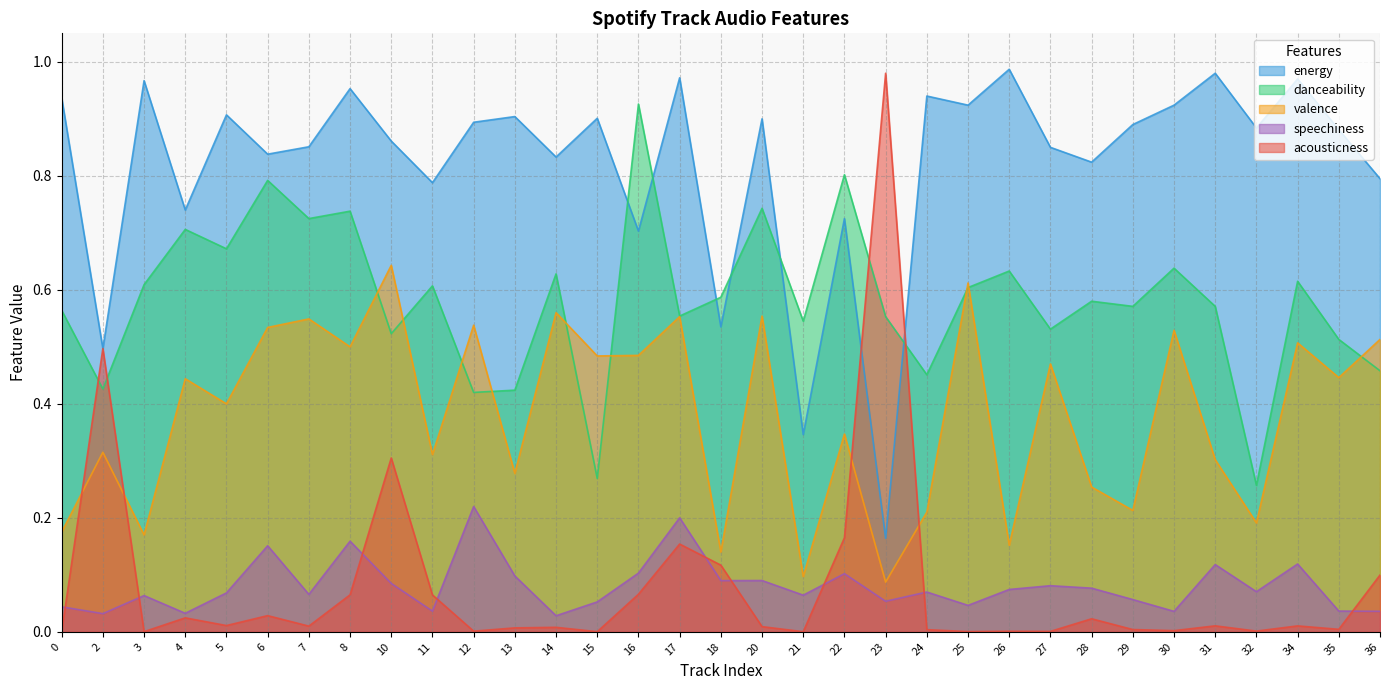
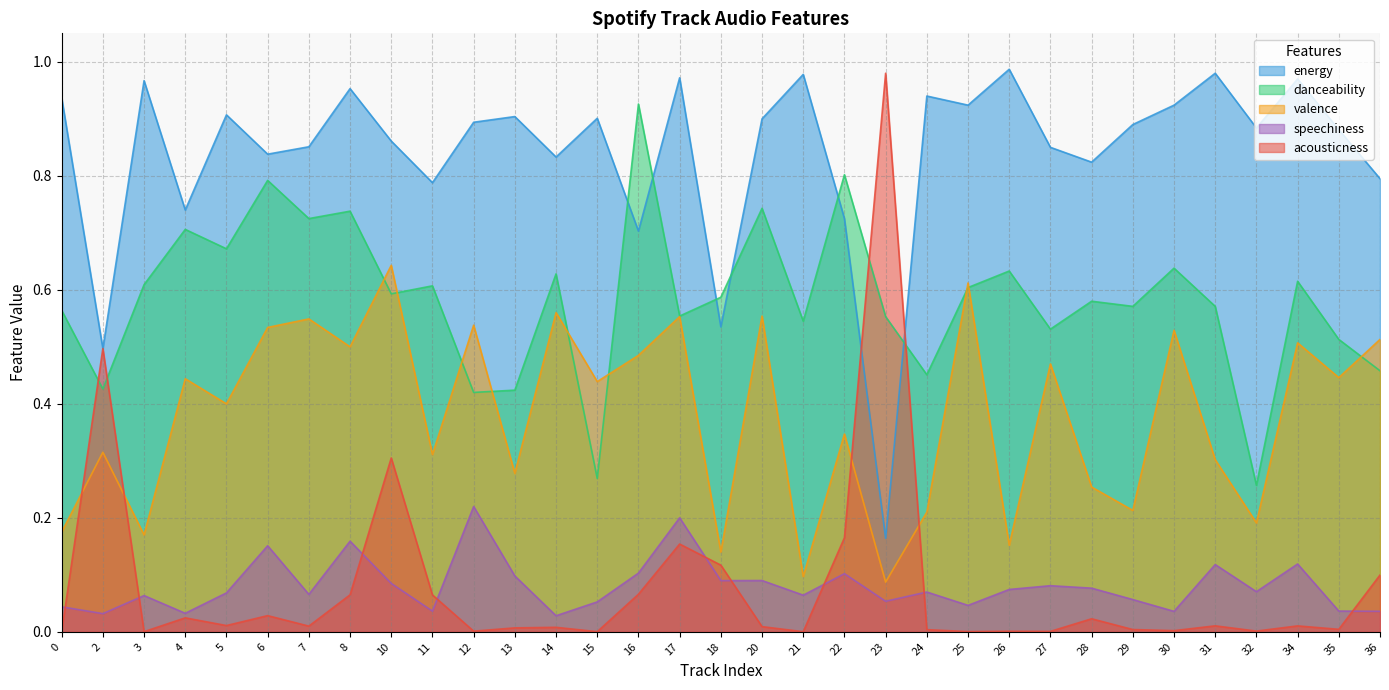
  {
    "energy": {
      "0": 0.94,
      "3": 0.97,
      "4": 0.74,
      "5": 0.91,
      "6": 0.84,
      "7": 0.85,
      "8": 0.95,
      "10": 0.86,
      "11": 0.79,
      "12": 0.89,
      "13": 0.90,
      "14": 0.83,
      "15": 0.90,
      "16": 0.70,
      "17": 0.97,
      "18": 0.54,
      "20": 0.90,
-     "21": 0.35,
+     "21": 0.98,
      "22": 0.73,
      "23": 0.16,
      "24": 0.94,
      "25": 0.92,
      "26": 0.99,
      "27": 0.85,
      "28": 0.82,
      "29": 0.89,
      "30": 0.92,
      "31": 0.98,
      "36": 0.80
    },
    "danceability": {
      "0": 0.56,
      "2": 0.43,
      "3": 0.61,
      "4": 0.71,
      "5": 0.67,
      "6": 0.79,
      "7": 0.73,
      "8": 0.74,
-     "10": 0.52,
+     "10": 0.59,
      "11": 0.61,
      "12": 0.42,
      "13": 0.42,
      "14": 0.63,
      "15": 0.27,
      "16": 0.93,
      "18": 0.59,
      "20": 0.74,
      "21": 0.55,
      "22": 0.80,
      "23": 0.55,
      "24": 0.45,
      "25": 0.60,
      "26": 0.63,
      "27": 0.53,
      "28": 0.58,
      "29": 0.57,
      "30": 0.64,
      "31": 0.57,
      "32": 0.26,
      "34": 0.62,
      "35": 0.51,
      "36": 0.46
    },
    "valence": {
      "0": 0.18,
      "2": 0.32,
      "3": 0.17,
      "4": 0.44,
      "5": 0.40,
      "6": 0.53,
      "7": 0.55,
      "8": 0.50,
      "10": 0.64,
      "11": 0.31,
      "12": 0.54,
      "13": 0.28,
      "14": 0.56,
-     "15": 0.48,
+     "15": 0.44,
      "16": 0.49,
      "18": 0.14,
      "20": 0.55,
      "21": 0.10,
      "22": 0.35,
      "23": 0.09,
      "24": 0.21,
      "25": 0.61,
      "26": 0.15,
      "27": 0.47,
      "28": 0.25,
      "29": 0.21,
      "30": 0.53,
      "31": 0.30,
      "32": 0.19,
      "34": 0.51,
      "35": 0.45,
      "36": 0.51
    },
    "speechiness": {
      "0": 0.04,
      "2": 0.03,
      "3": 0.06,
      "4": 0.03,
      "5": 0.07,
      "6": 0.15,
      "7": 0.07,
      "8": 0.16,
      "10": 0.08,
      "11": 0.04,
      "12": 0.22,
      "13": 0.10,
      "14": 0.03,
      "15": 0.05,
      "16": 0.10,
      "17": 0.20,
      "18": 0.09,
      "20": 0.09,
      "21": 0.06,
      "22": 0.10,
      "23": 0.05,
      "24": 0.07,
      "25": 0.05,
      "26": 0.07,
      "27": 0.08,
      "28": 0.08,
      "29": 0.06,
      "30": 0.04,
      "31": 0.12,
      "32": 0.07,
      "34": 0.12,
      "35": 0.04,
      "36": 0.04
    },
    "acousticness": {
      "0": 0.00,
      "3": 0.00,
      "4": 0.02,
      "5": 0.01,
      "6": 0.03,
      "7": 0.01,
      "8": 0.06,
      "10": 0.31,
      "11": 0.06,
      "12": 0.00,
      "13": 0.01,
      "14": 0.01,
      "15": 0.00,
      "16": 0.07,
      "17": 0.15,
      "18": 0.12,
      "20": 0.01,
      "21": 0.00,
      "22": 0.17,
      "23": 0.98,
      "24": 0.00,
      "25": 0.00,
      "26": 0.00,
      "27": 0.00,
      "28": 0.02,
      "29": 0.00,
      "30": 0.00,
      "31": 0.01,
      "32": 0.00,
      "34": 0.01,
      "35": 0.00,
      "36": 0.10
    }
  }
